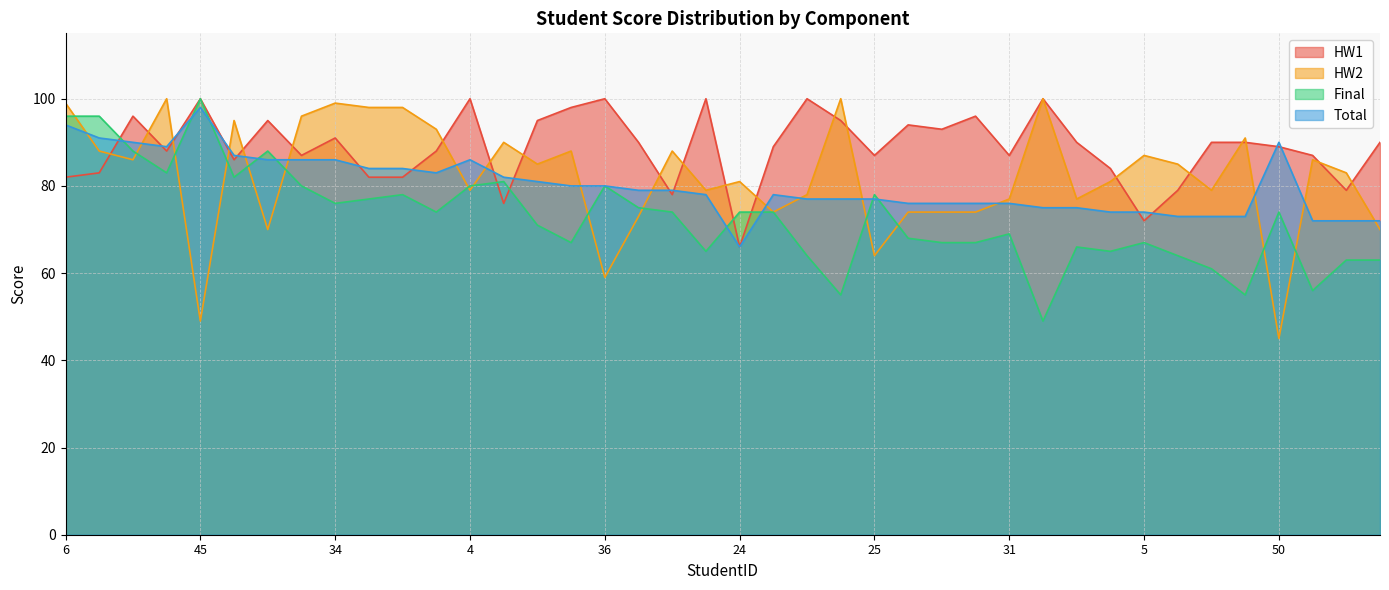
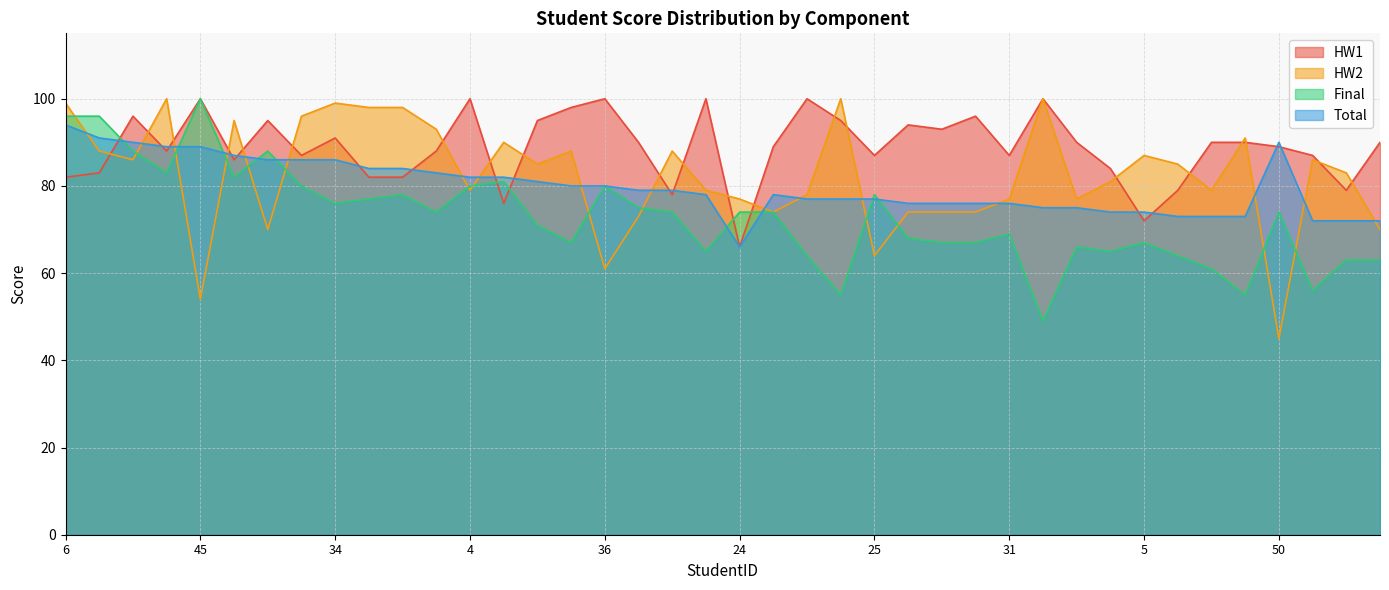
  {
    "HW1": {
      "4": 100,
      "36": 100,
      "50": 89
    },
    "HW2": {
-     "45": 49,
+     "45": 54,
      "4": 79,
-     "36": 59,
-     "24": 81,
+     "36": 61,
+     "24": 77,
      "50": 45
    },
    "Final": {
      "4": 80,
      "24": 74,
      "50": 74
    },
    "Total": {
-     "45": 98,
-     "4": 86,
+     "45": 89,
+     "4": 82,
      "50": 90
    }
  }
